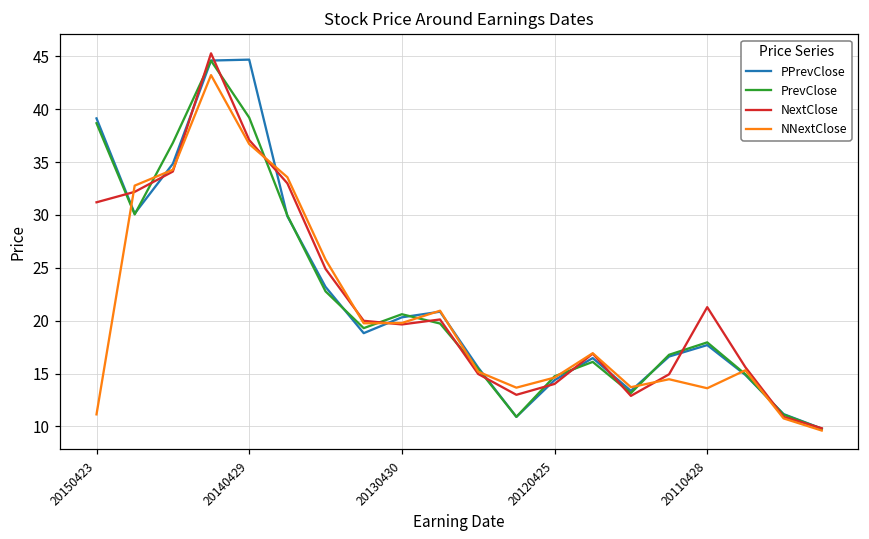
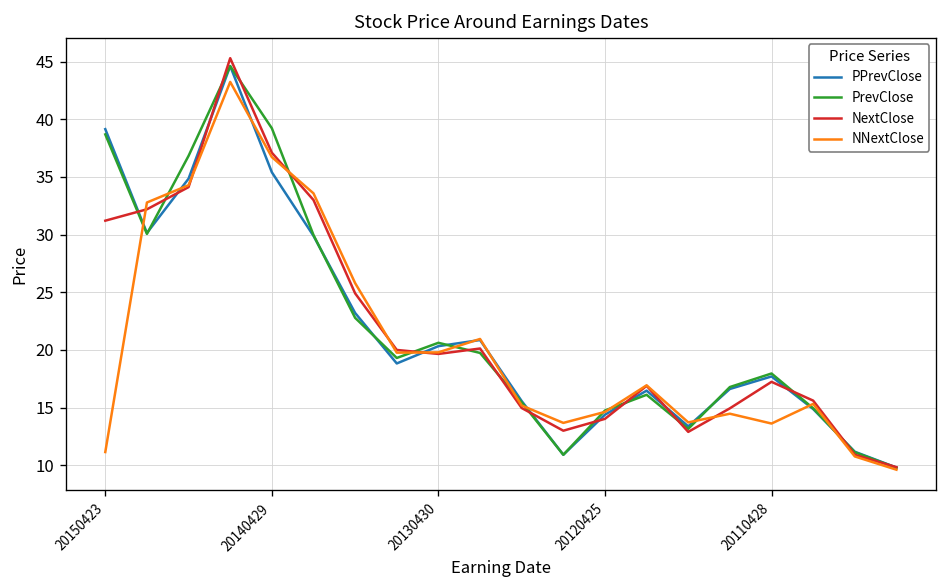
  {
    "PPrevClose": {
      "20150423": 39,
-     "20140429": 45,
+     "20140429": 35,
      "20130430": 20
    },
    "PrevClose": {
      "20150423": 39,
      "20140429": 39,
      "20130430": 21
    },
    "NextClose": {
      "20150423": 31,
      "20140429": 37,
      "20120425": 14,
-     "20110428": 21
+     "20110428": 17
    },
    "NNextClose": {
      "20150423": 11,
      "20140429": 37,
      "20110428": 14
    }
  }
